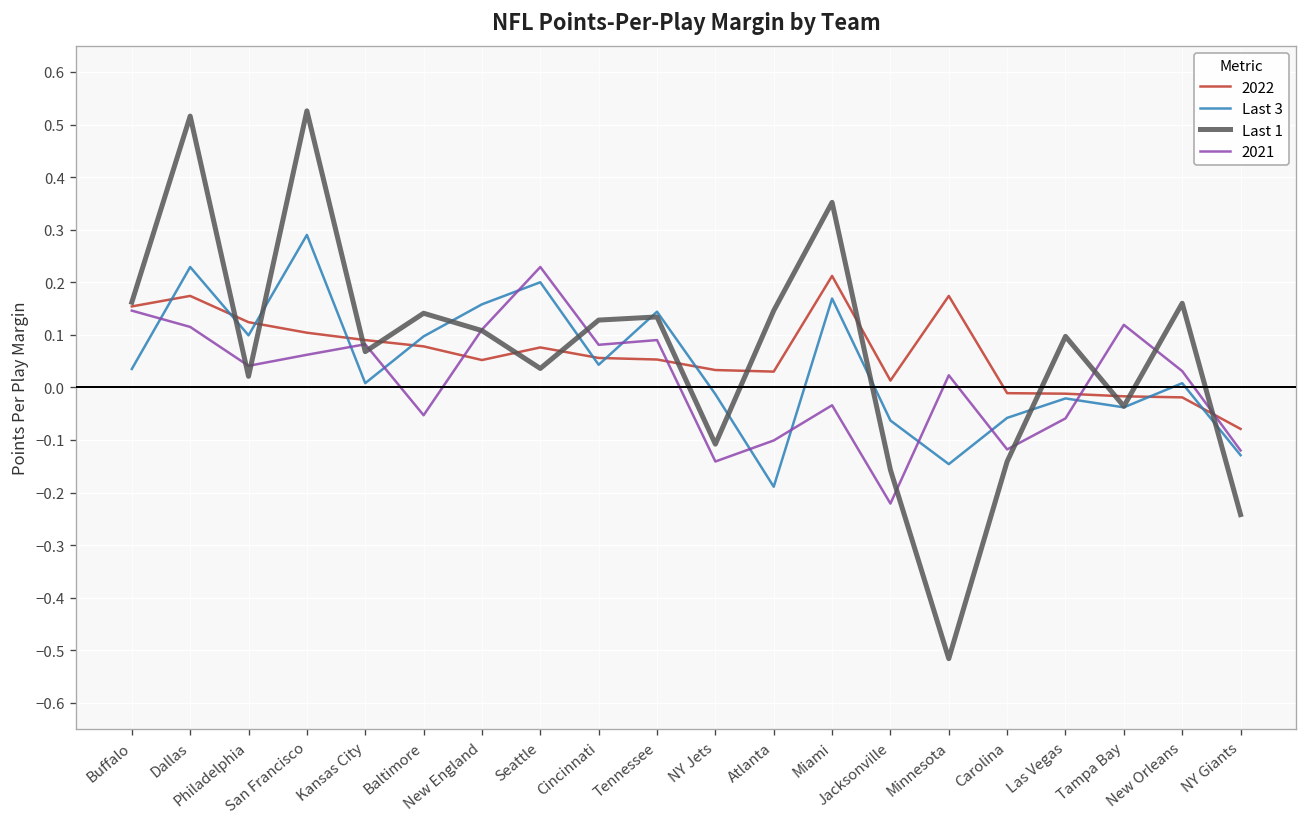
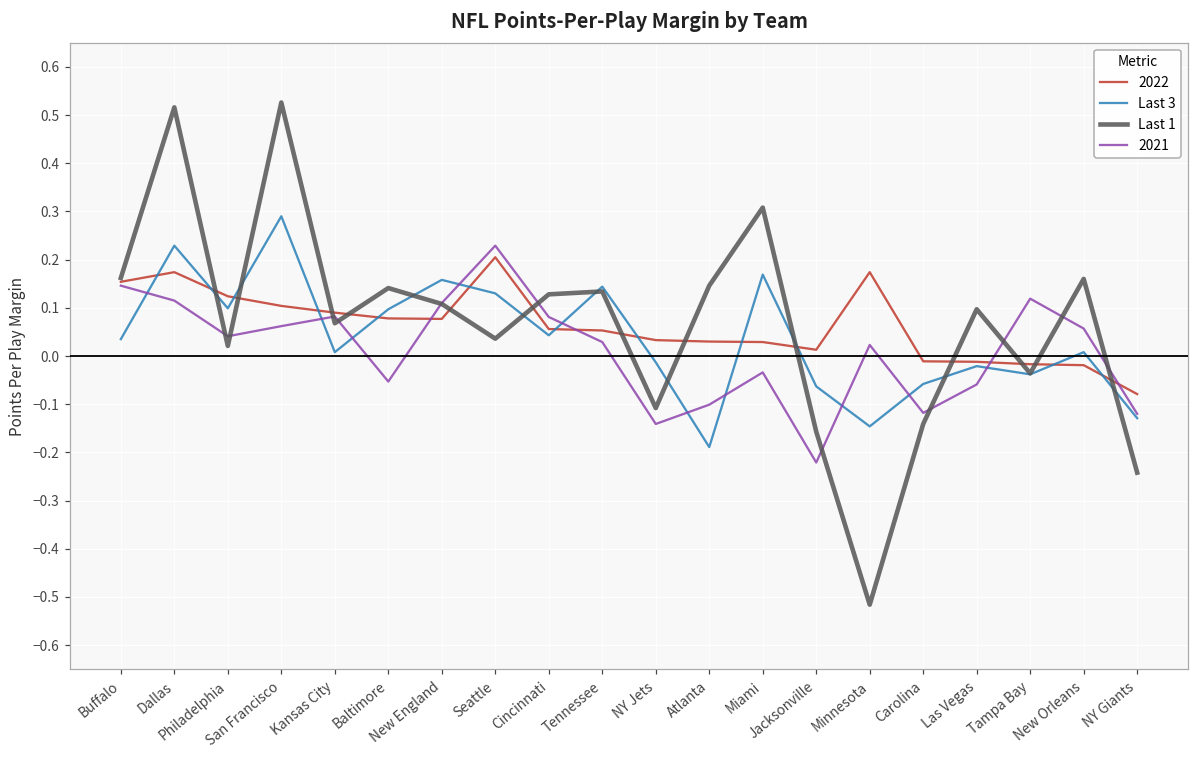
  {
    "2022": {
      "Buffalo": 0.15,
      "Dallas": 0.17,
      "Philadelphia": 0.12,
      "San Francisco": 0.10,
      "Kansas City": 0.09,
      "Baltimore": 0.08,
-     "New England": 0.05,
-     "Seattle": 0.08,
+     "New England": 0.08,
+     "Seattle": 0.21,
      "Cincinnati": 0.06,
      "Tennessee": 0.05,
      "NY Jets": 0.03,
      "Atlanta": 0.03,
-     "Miami": 0.21,
+     "Miami": 0.03,
      "Jacksonville": 0.01,
      "Minnesota": 0.17,
      "Carolina": -0.01,
      "Las Vegas": -0.01,
      "Tampa Bay": -0.02,
      "New Orleans": -0.02,
      "NY Giants": -0.08
    },
    "Last 3": {
      "Buffalo": 0.04,
      "Dallas": 0.23,
      "Philadelphia": 0.10,
      "San Francisco": 0.29,
      "Kansas City": 0.01,
      "Baltimore": 0.10,
      "New England": 0.16,
-     "Seattle": 0.20,
+     "Seattle": 0.13,
      "Cincinnati": 0.04,
      "Tennessee": 0.14,
      "NY Jets": -0.01,
      "Atlanta": -0.19,
      "Miami": 0.17,
      "Jacksonville": -0.06,
      "Minnesota": -0.15,
      "Carolina": -0.06,
      "Las Vegas": -0.02,
      "New Orleans": 0.01,
      "NY Giants": -0.13
    },
    "Last 1": {
      "Buffalo": 0.16,
      "Dallas": 0.52,
      "Philadelphia": 0.02,
      "San Francisco": 0.53,
      "Kansas City": 0.07,
      "Baltimore": 0.14,
      "Seattle": 0.04,
      "Cincinnati": 0.13,
      "Tennessee": 0.13,
      "NY Jets": -0.11,
      "Atlanta": 0.15,
-     "Miami": 0.35,
+     "Miami": 0.31,
      "Jacksonville": -0.16,
      "Minnesota": -0.52,
      "Carolina": -0.14,
      "Las Vegas": 0.10,
      "New Orleans": 0.16,
      "NY Giants": -0.24
    },
    "2021": {
      "Buffalo": 0.15,
      "Dallas": 0.12,
      "Philadelphia": 0.04,
      "San Francisco": 0.06,
      "Kansas City": 0.08,
      "Baltimore": -0.05,
      "Seattle": 0.23,
      "Cincinnati": 0.08,
-     "Tennessee": 0.09,
+     "Tennessee": 0.03,
      "NY Jets": -0.14,
      "Atlanta": -0.10,
      "Miami": -0.03,
      "Jacksonville": -0.22,
      "Minnesota": 0.02,
      "Carolina": -0.12,
      "Las Vegas": -0.06,
      "Tampa Bay": 0.12,
-     "New Orleans": 0.03,
+     "New Orleans": 0.06,
      "NY Giants": -0.12
    }
  }
